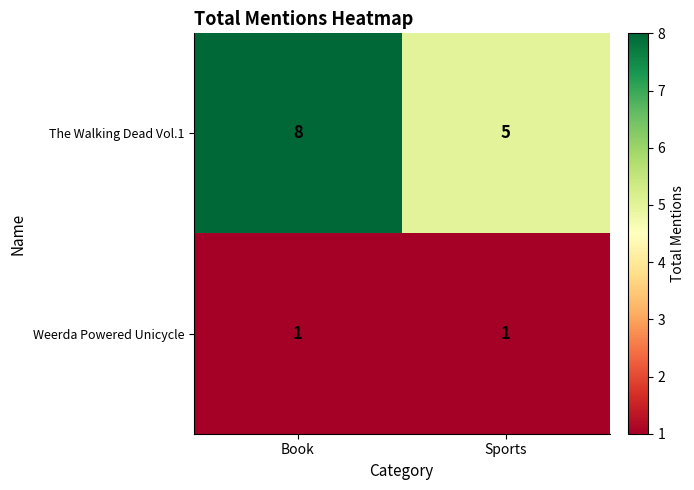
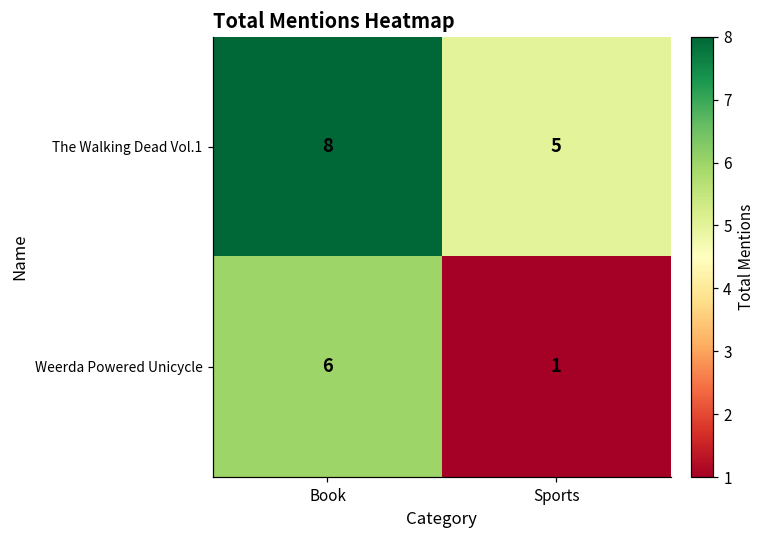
  {
    "The Walking Dead Vol.1": {
      "Book": 8,
      "Sports": 5
    },
    "Weerda Powered Unicycle": {
-     "Book": 1,
+     "Book": 6,
      "Sports": 1
    }
  }
